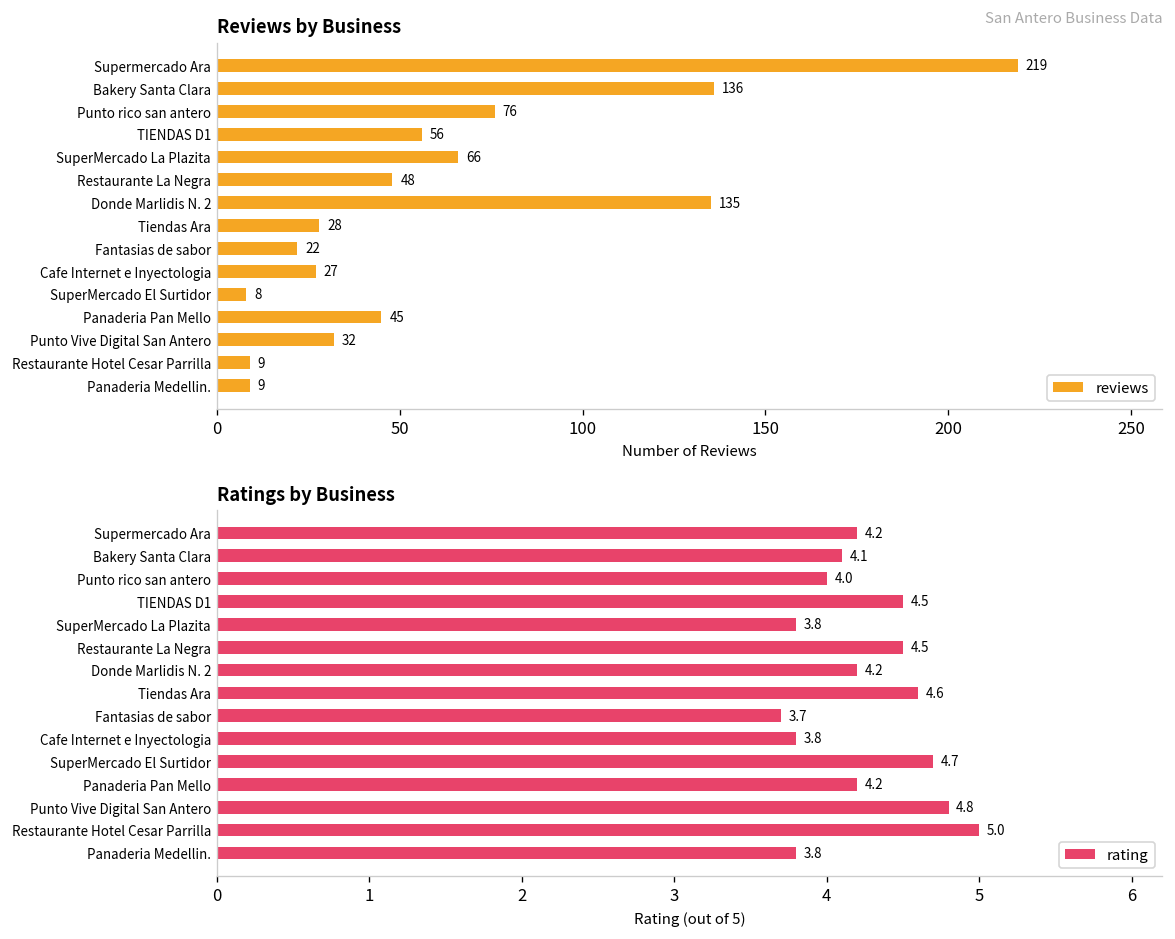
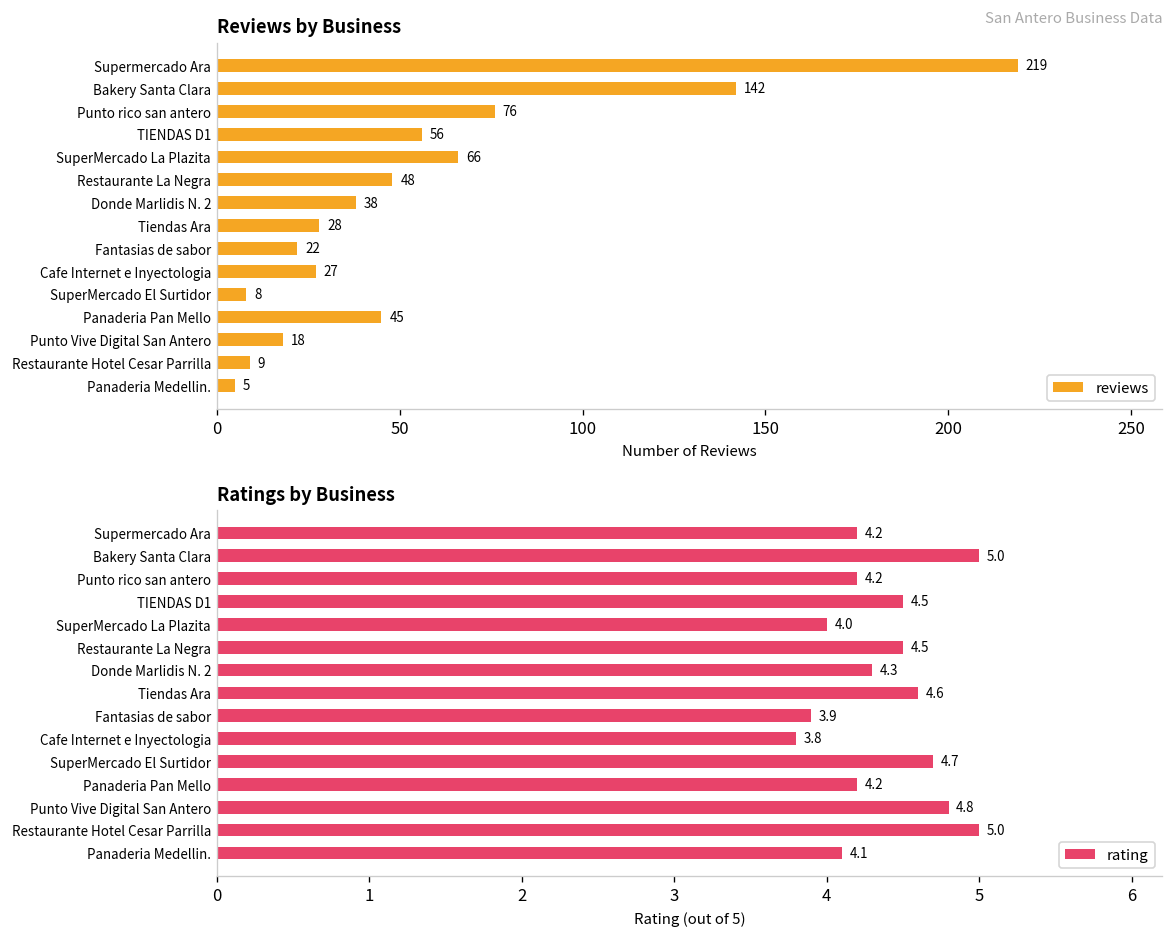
  {
    "Reviews by Business": {
      "Supermercado Ara": 219,
-     "Bakery Santa Clara": 136,
+     "Bakery Santa Clara": 142,
      "Punto rico san antero": 76,
      "TIENDAS D1": 56,
      "SuperMercado La Plazita": 66,
      "Restaurante La Negra": 48,
-     "Donde Marlidis N. 2": 135,
+     "Donde Marlidis N. 2": 38,
      "Tiendas Ara": 28,
      "Fantasias de sabor": 22,
      "Cafe Internet e Inyectologia": 27,
      "SuperMercado El Surtidor": 8,
      "Panaderia Pan Mello": 45,
-     "Punto Vive Digital San Antero": 32,
+     "Punto Vive Digital San Antero": 18,
      "Restaurante Hotel Cesar Parrilla": 9,
-     "Panaderia Medellin.": 9
+     "Panaderia Medellin.": 5
    },
    "Ratings by Business": {
      "Supermercado Ara": 4.2,
-     "Bakery Santa Clara": 4.1,
-     "Punto rico san antero": 4.0,
+     "Bakery Santa Clara": 5.0,
+     "Punto rico san antero": 4.2,
      "TIENDAS D1": 4.5,
-     "SuperMercado La Plazita": 3.8,
+     "SuperMercado La Plazita": 4.0,
      "Restaurante La Negra": 4.5,
-     "Donde Marlidis N. 2": 4.2,
+     "Donde Marlidis N. 2": 4.3,
      "Tiendas Ara": 4.6,
-     "Fantasias de sabor": 3.7,
+     "Fantasias de sabor": 3.9,
      "Cafe Internet e Inyectologia": 3.8,
      "SuperMercado El Surtidor": 4.7,
      "Panaderia Pan Mello": 4.2,
      "Punto Vive Digital San Antero": 4.8,
      "Restaurante Hotel Cesar Parrilla": 5.0,
-     "Panaderia Medellin.": 3.8
+     "Panaderia Medellin.": 4.1
    }
  }
